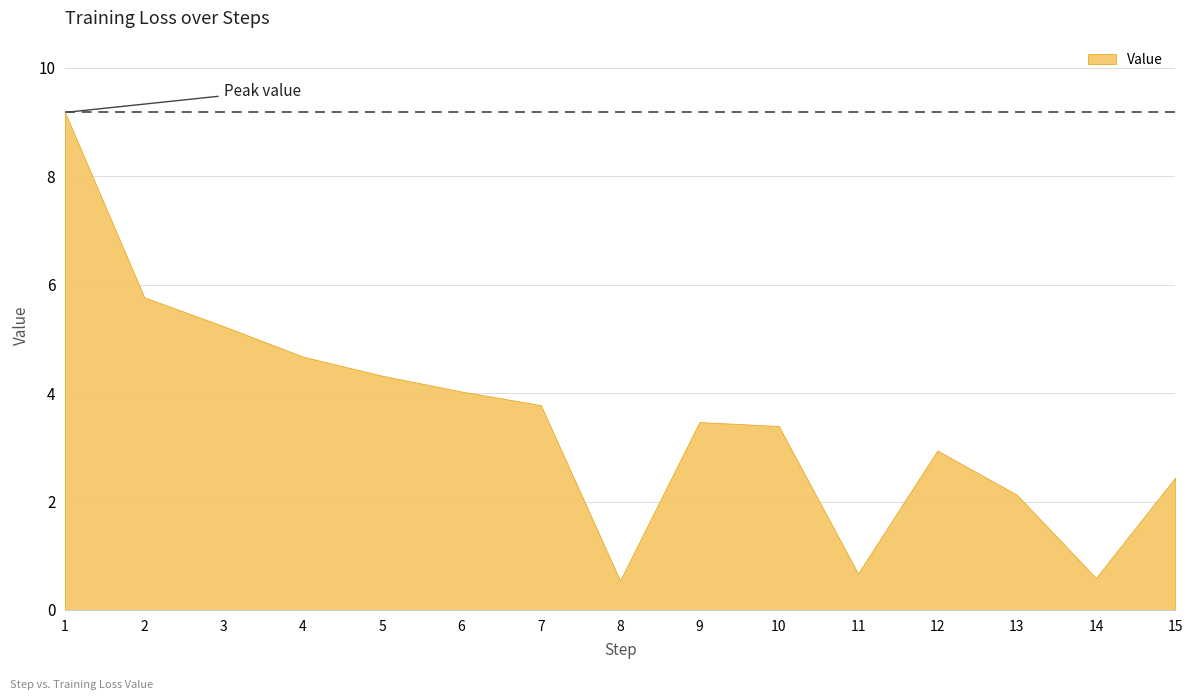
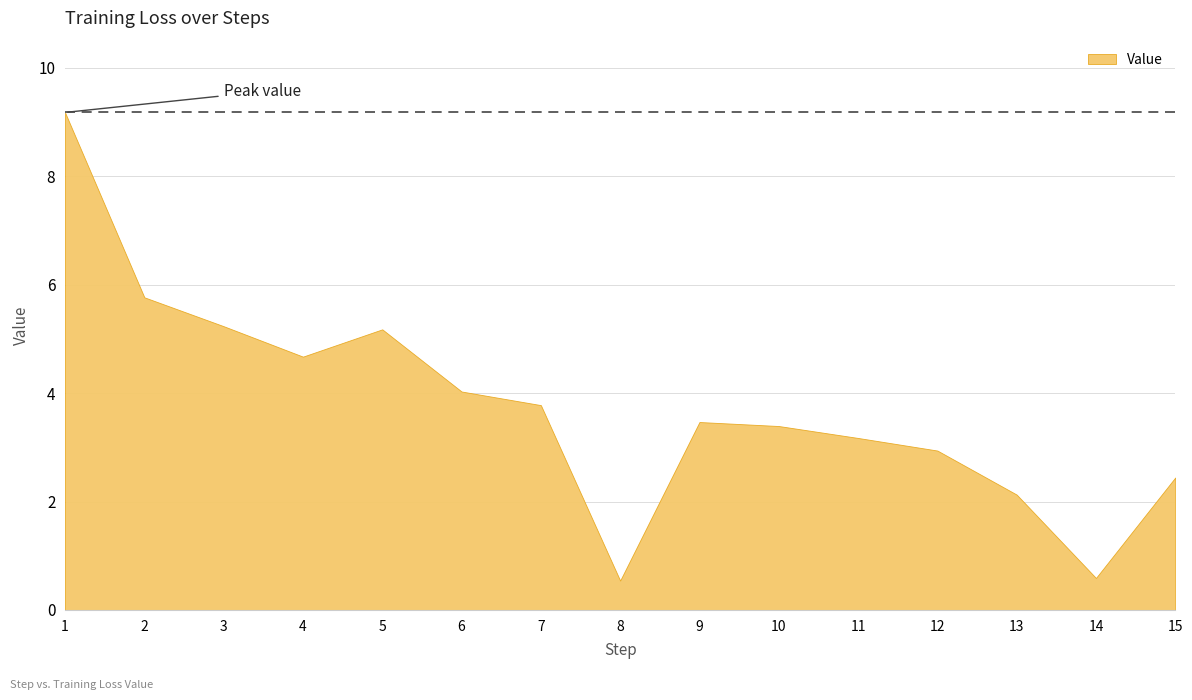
  {
    "1": 9.2,
    "2": 5.8,
    "3": 5.2,
    "4": 4.7,
-   "5": 4.3,
+   "5": 5.2,
    "6": 4.0,
    "7": 3.8,
    "8": 0.5,
    "9": 3.5,
    "10": 3.4,
-   "11": 0.7,
+   "11": 3.2,
    "12": 2.9,
    "13": 2.1,
    "14": 0.6,
    "15": 2.4
  }
